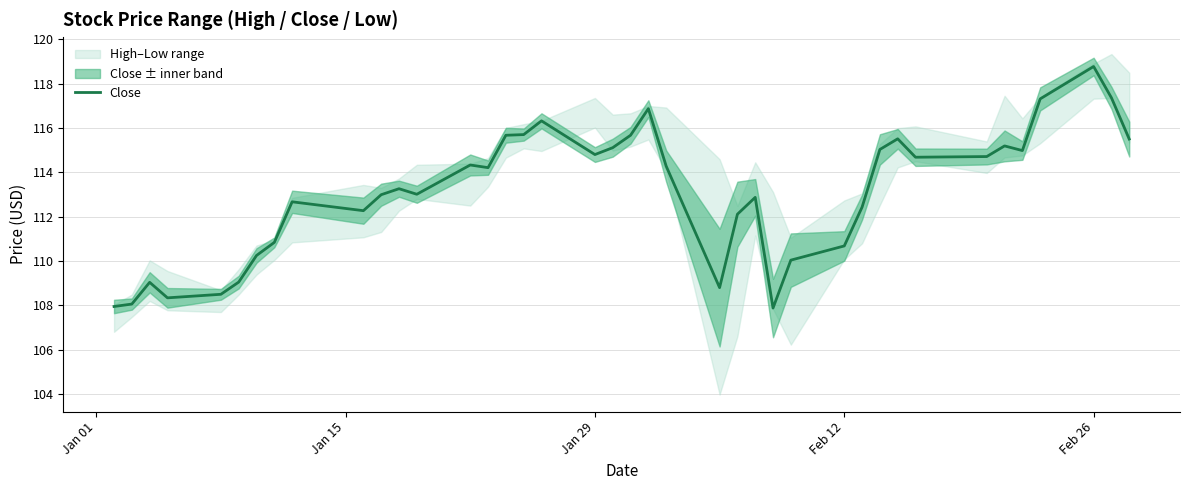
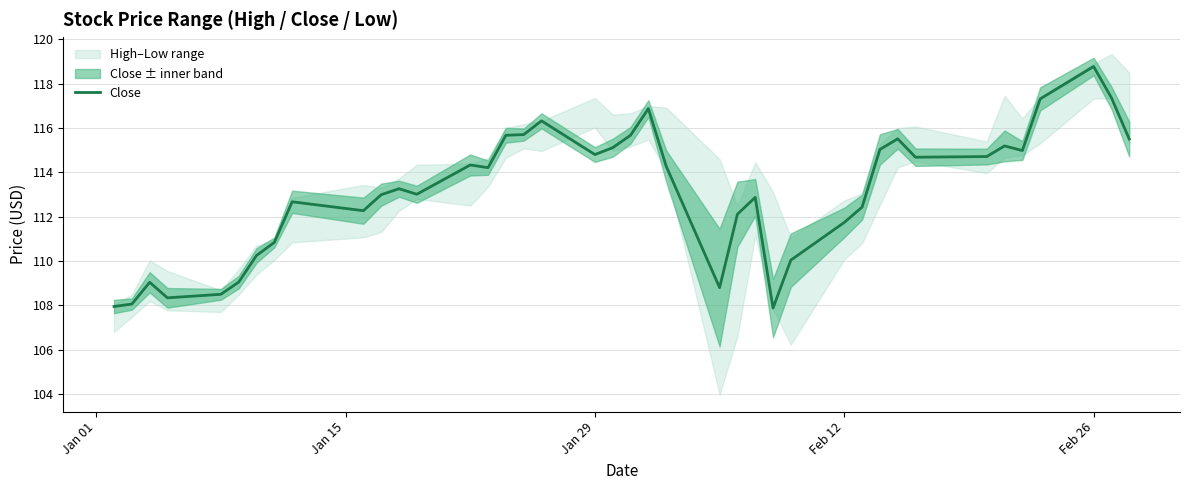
  {
    "Close": {
      "Jan 29": 114.8,
-     "Feb 12": 110.7,
+     "Feb 12": 111.7,
      "Feb 26": 118.8
    }
  }
